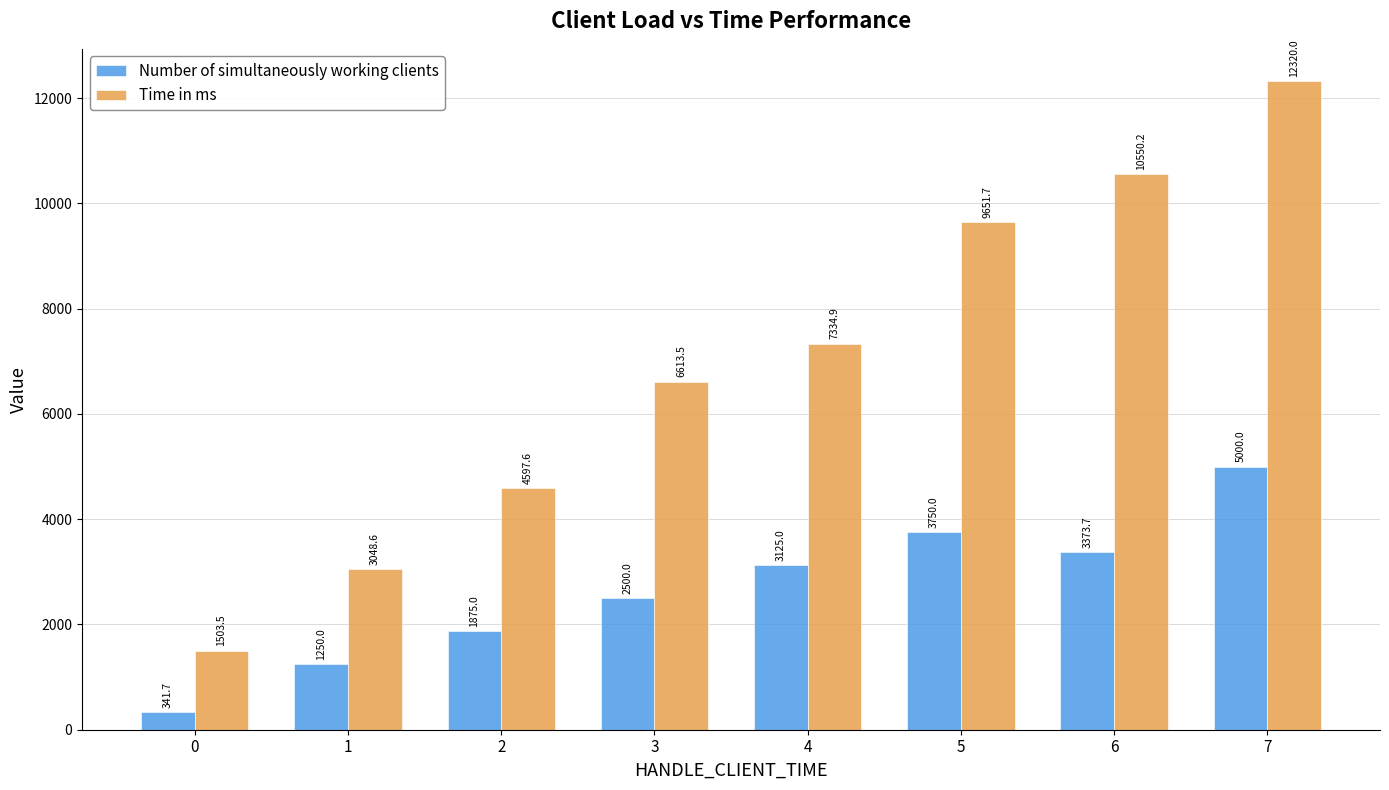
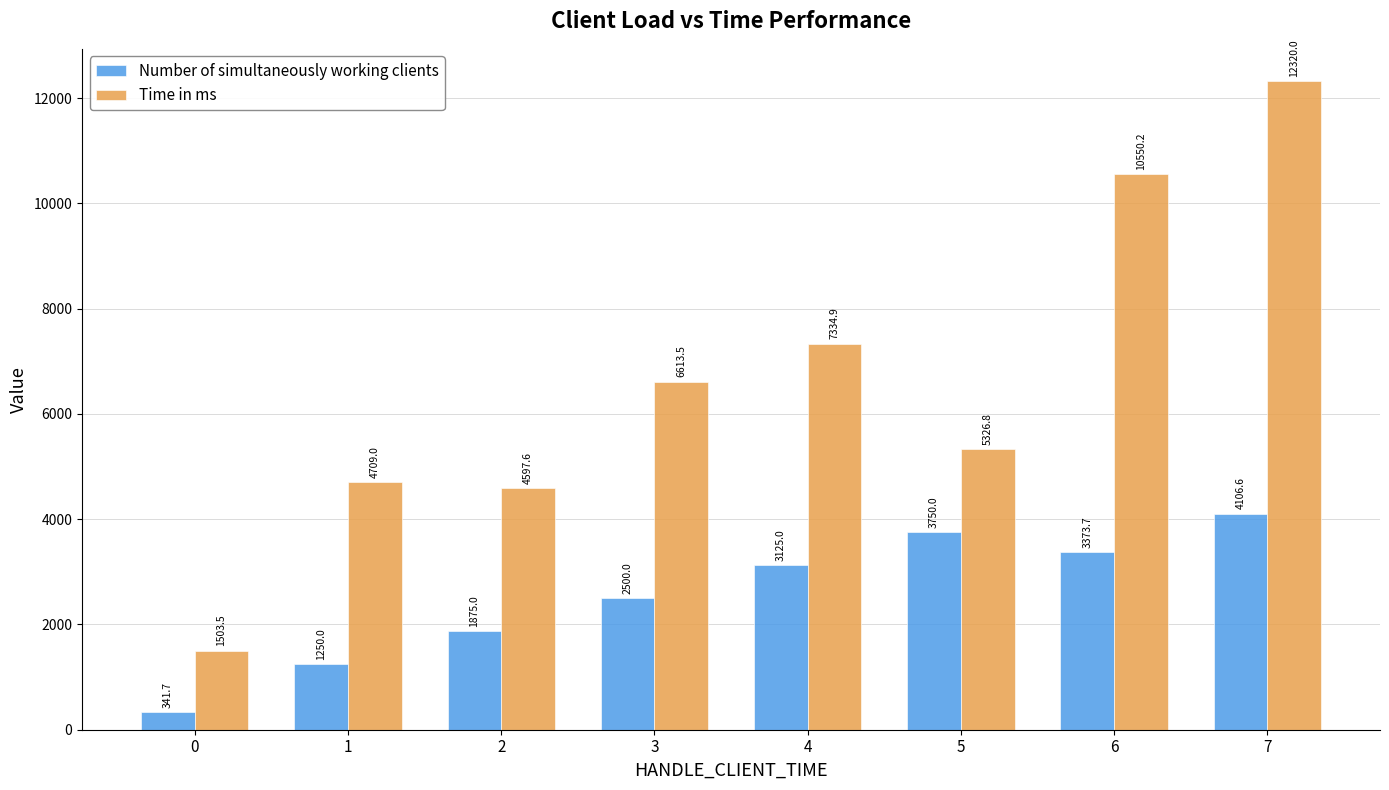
  {
    "Number of simultaneously working clients": {
      "0": 341.7,
      "1": 1250.0,
      "2": 1875.0,
      "3": 2500.0,
      "4": 3125.0,
      "5": 3750.0,
      "6": 3373.7,
-     "7": 5000.0
+     "7": 4106.6
    },
    "Time in ms": {
      "0": 1503.5,
-     "1": 3048.6,
+     "1": 4709.0,
      "2": 4597.6,
      "3": 6613.5,
      "4": 7334.9,
-     "5": 9651.7,
+     "5": 5326.8,
      "6": 10550.2,
      "7": 12320.0
    }
  }
